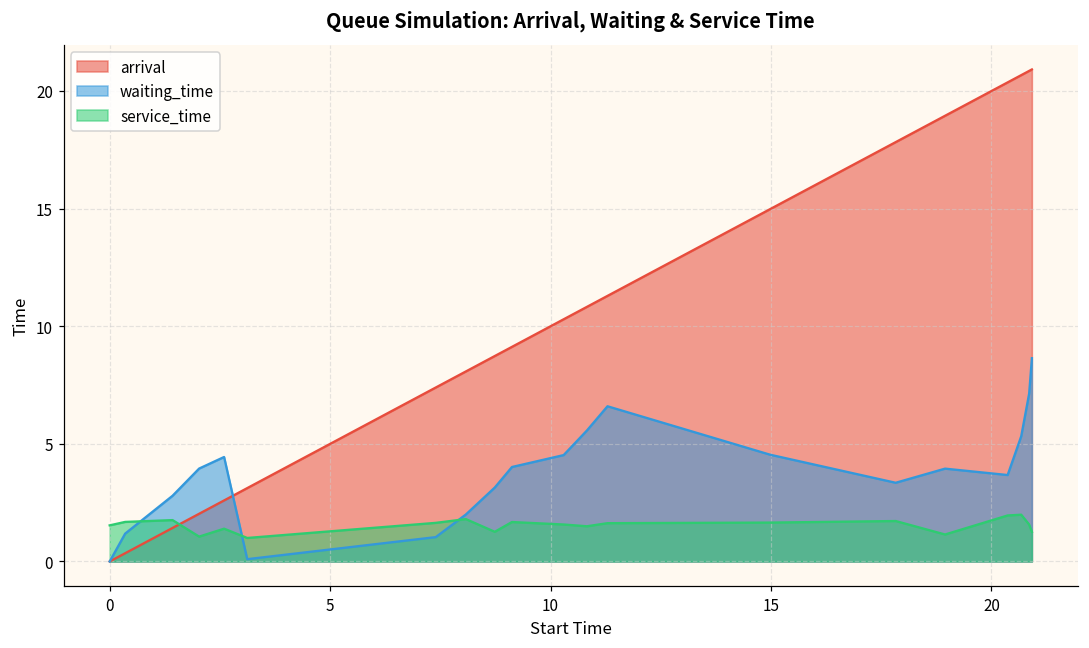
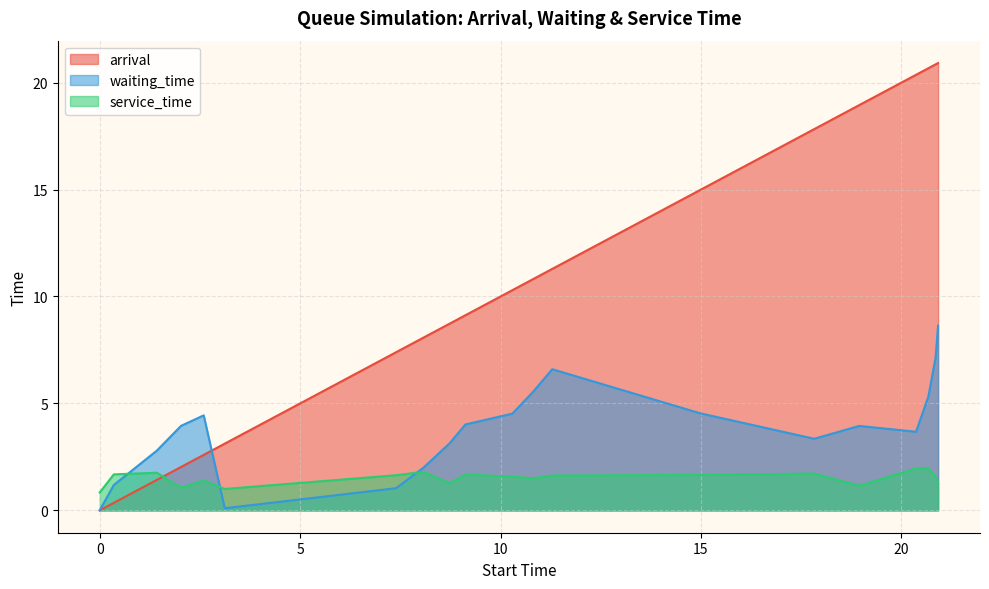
  {
    "service_time": {
-     "0": 1.5
+     "0": 0.8
    }
  }
